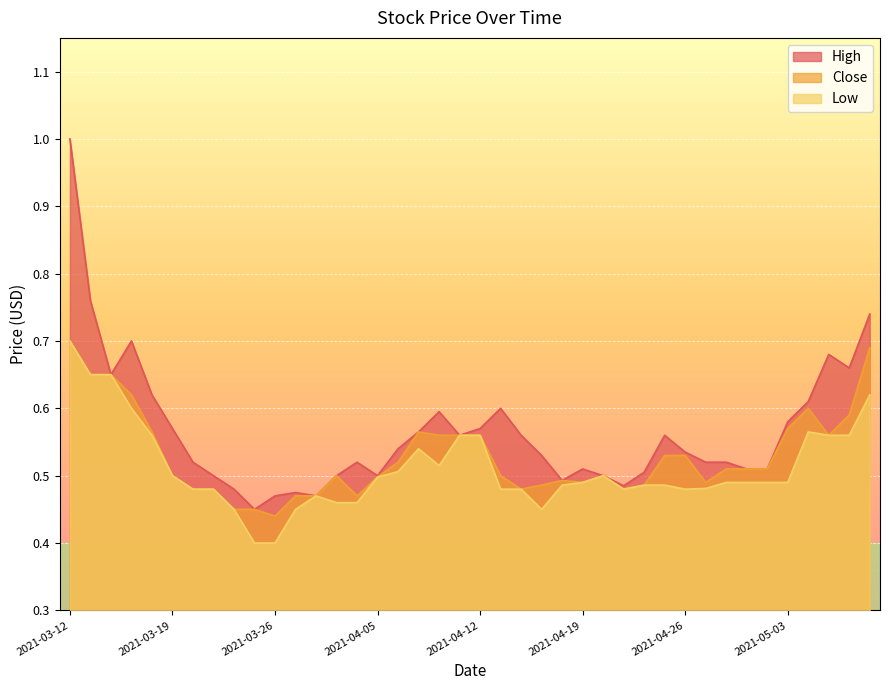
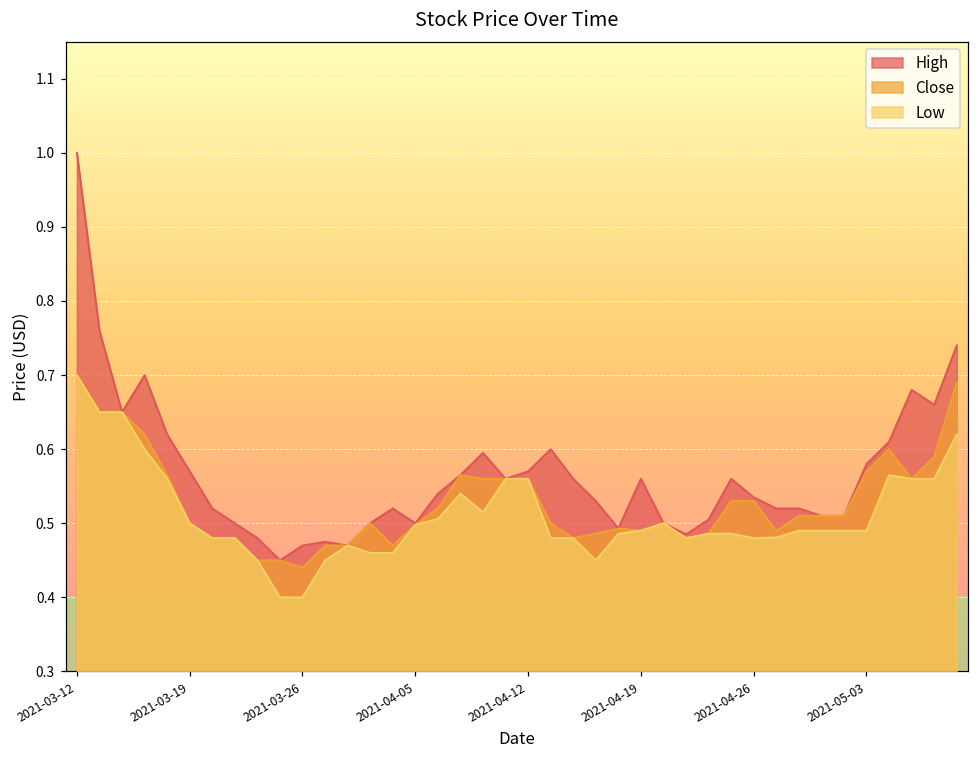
  {
    "High": {
      "2021-03-12": 1.00,
      "2021-03-19": 0.57,
      "2021-03-26": 0.47,
      "2021-04-12": 0.57,
-     "2021-04-19": 0.51,
+     "2021-04-19": 0.56,
      "2021-04-26": 0.54,
      "2021-05-03": 0.58
    },
    "Close": {
      "2021-03-26": 0.44,
      "2021-04-26": 0.53,
      "2021-05-03": 0.57
    },
    "Low": {
      "2021-03-26": 0.40,
      "2021-04-26": 0.48,
      "2021-05-03": 0.49
    }
  }
